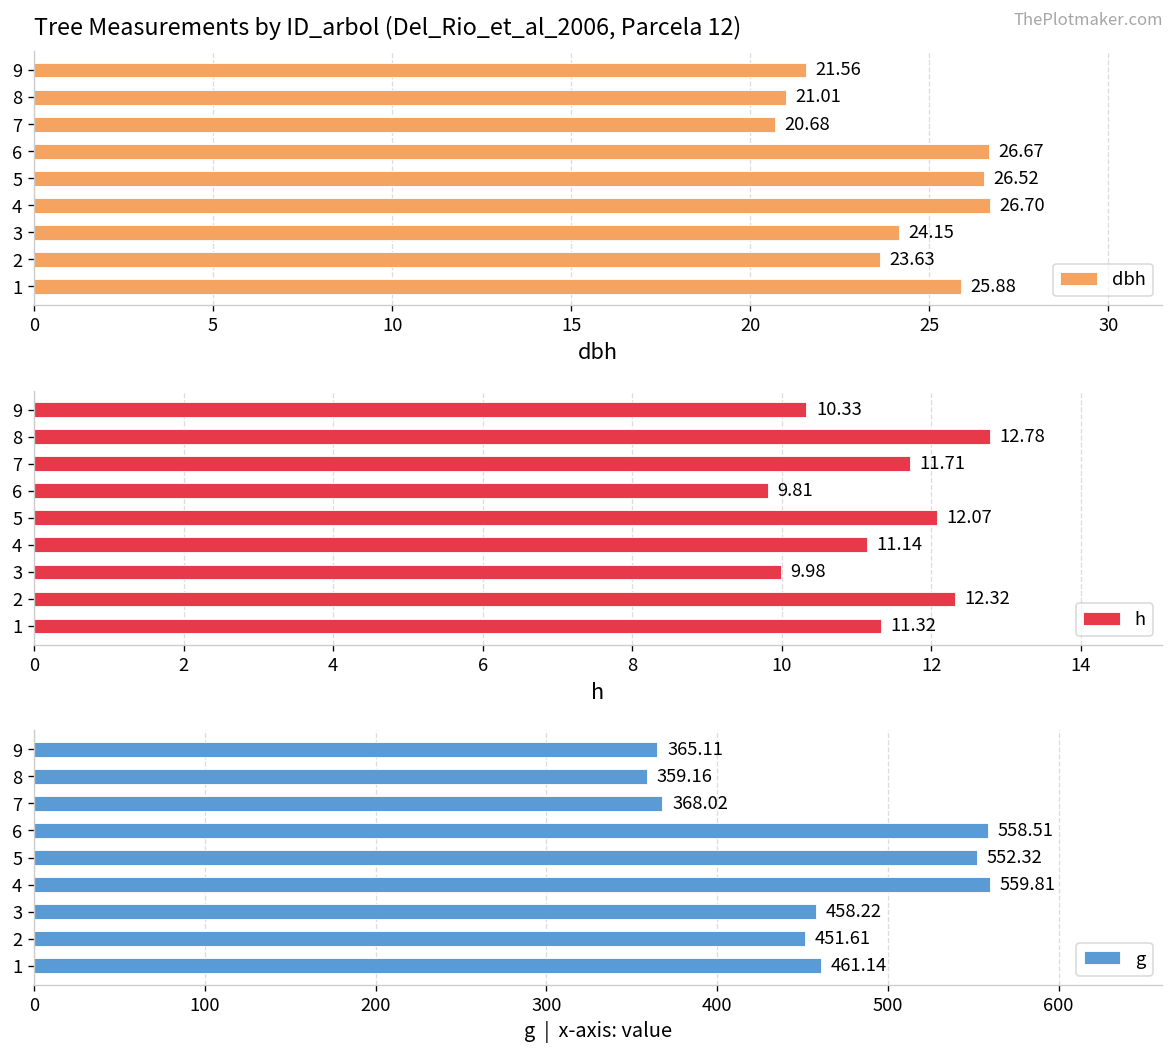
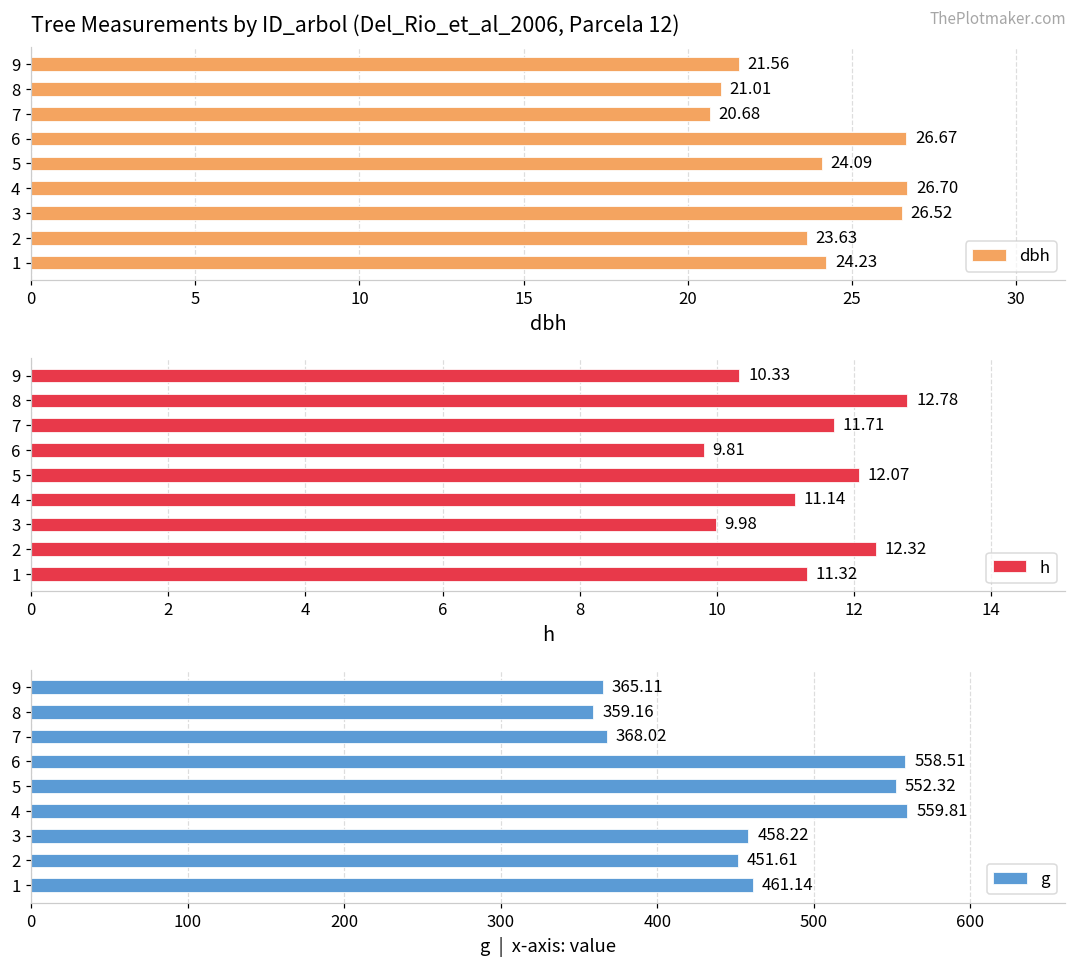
  {
    "Tree Measurements by ID_arbol (Del_Rio_et_al_2006, Parcela 12)": {
      "9": 21.56,
      "8": 21.01,
      "7": 20.68,
      "6": 26.67,
-     "5": 26.52,
+     "5": 24.09,
      "4": 26.70,
-     "3": 24.15,
+     "3": 26.52,
      "2": 23.63,
-     "1": 25.88
+     "1": 24.23
    }
  }
